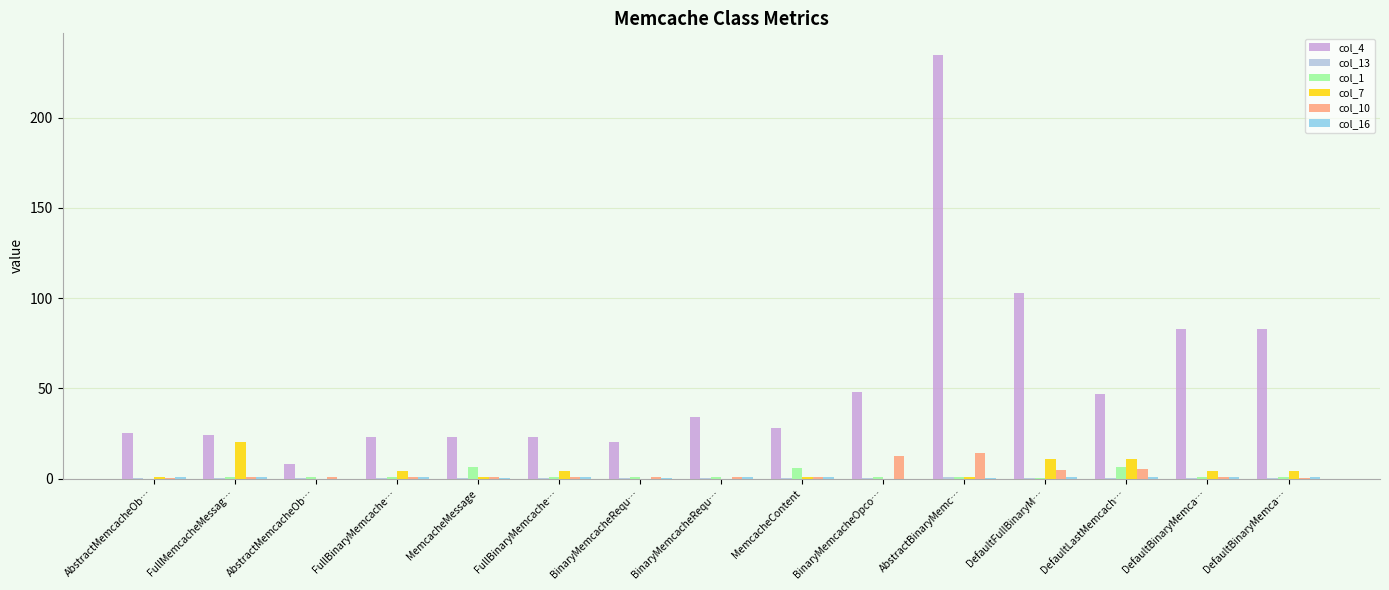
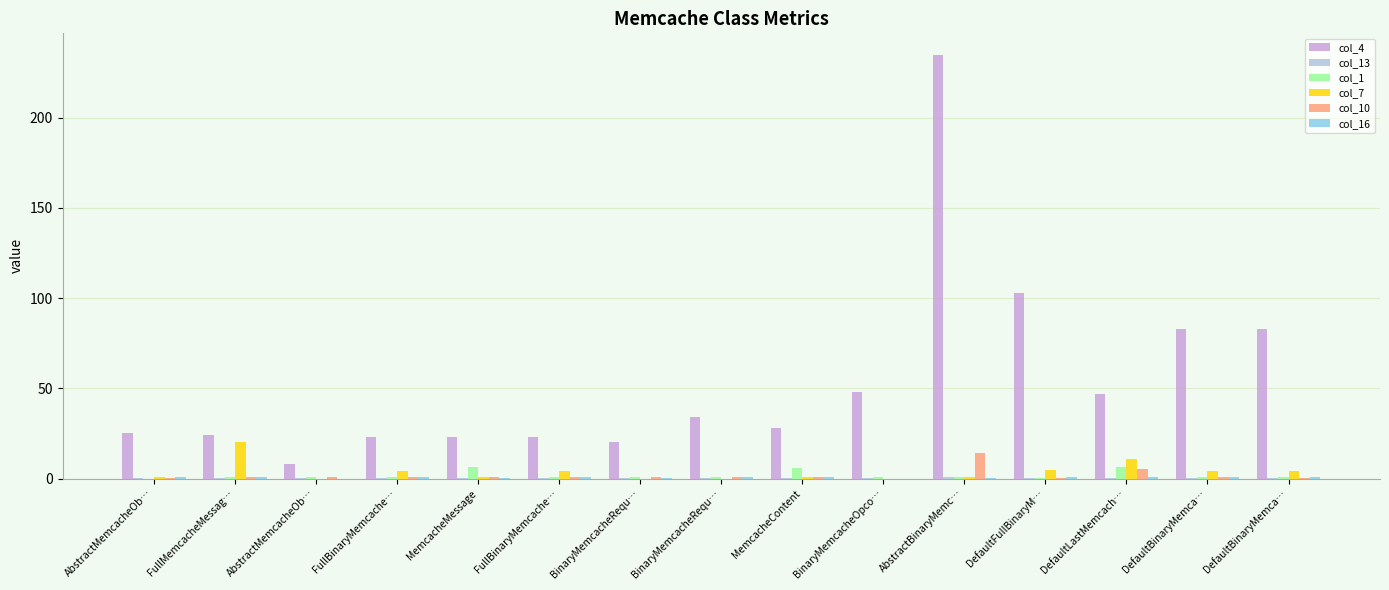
  {
    "col_1": {
      "MemcacheMessage": 7,
      "MemcacheContent": 6,
      "DefaultLastMemcach…": 6
    },
    "col_7": {
      "FullMemcacheMessag…": 20,
      "BinaryMemcacheOpco…": 0,
-     "DefaultFullBinaryM…": 11,
+     "DefaultFullBinaryM…": 5,
      "DefaultLastMemcach…": 11
    },
    "col_10": {
-     "BinaryMemcacheOpco…": 12,
+     "BinaryMemcacheOpco…": 0,
      "AbstractBinaryMemc…": 14,
-     "DefaultFullBinaryM…": 5,
+     "DefaultFullBinaryM…": 0,
      "DefaultLastMemcach…": 6
    }
  }
